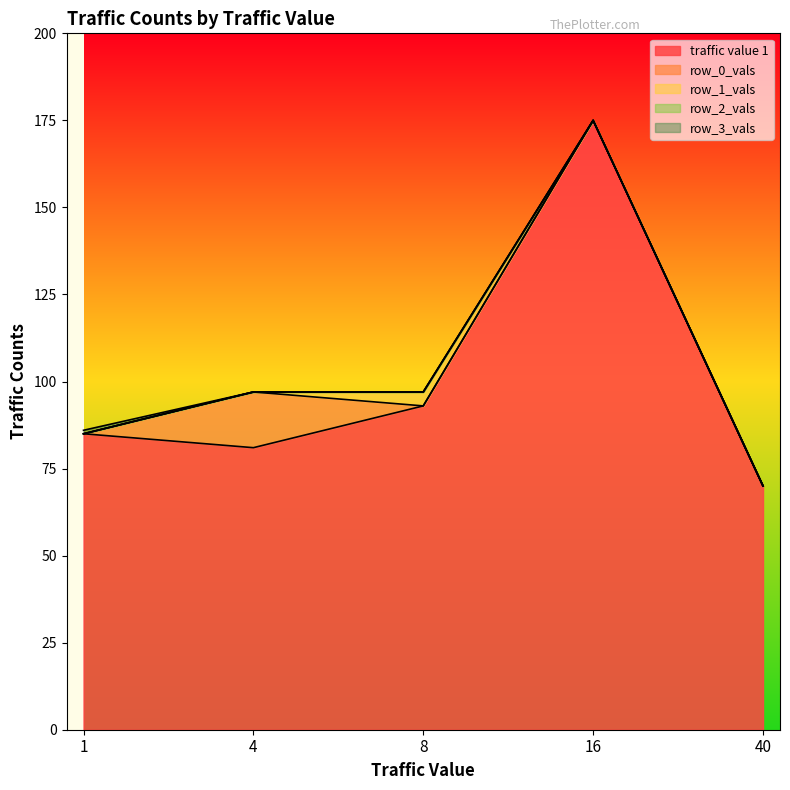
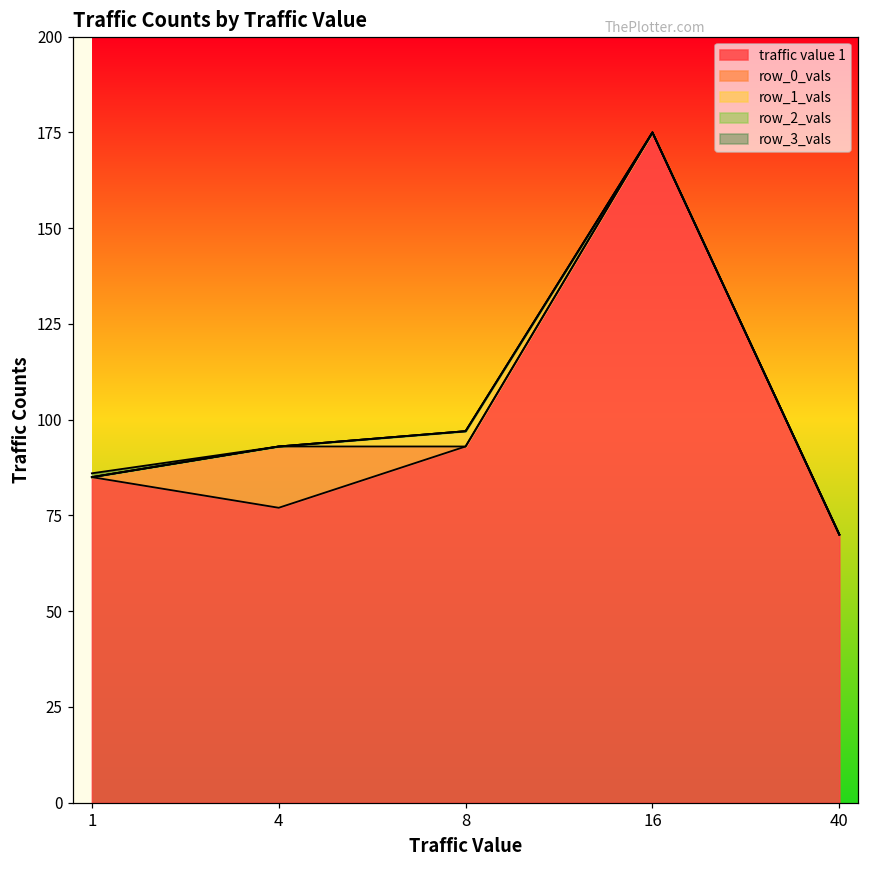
  {
    "traffic value 1": {
-     "4": 81
+     "4": 77
    }
  }
